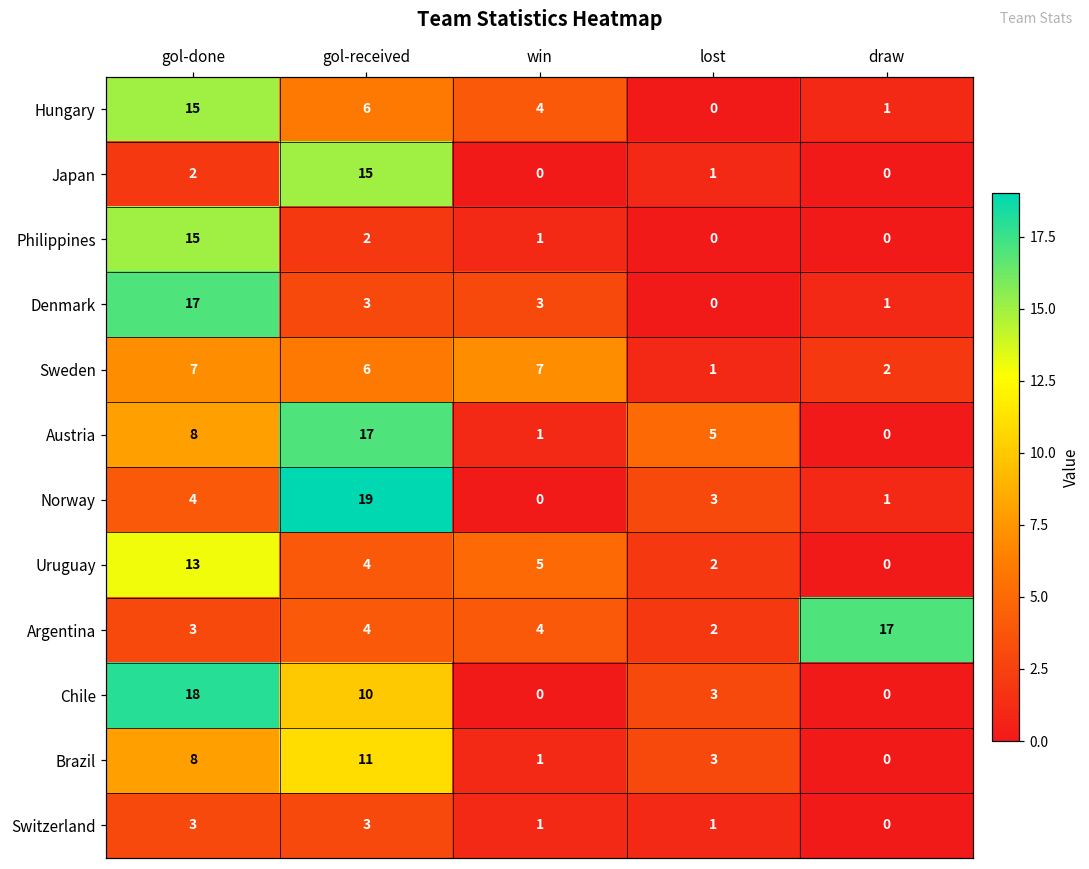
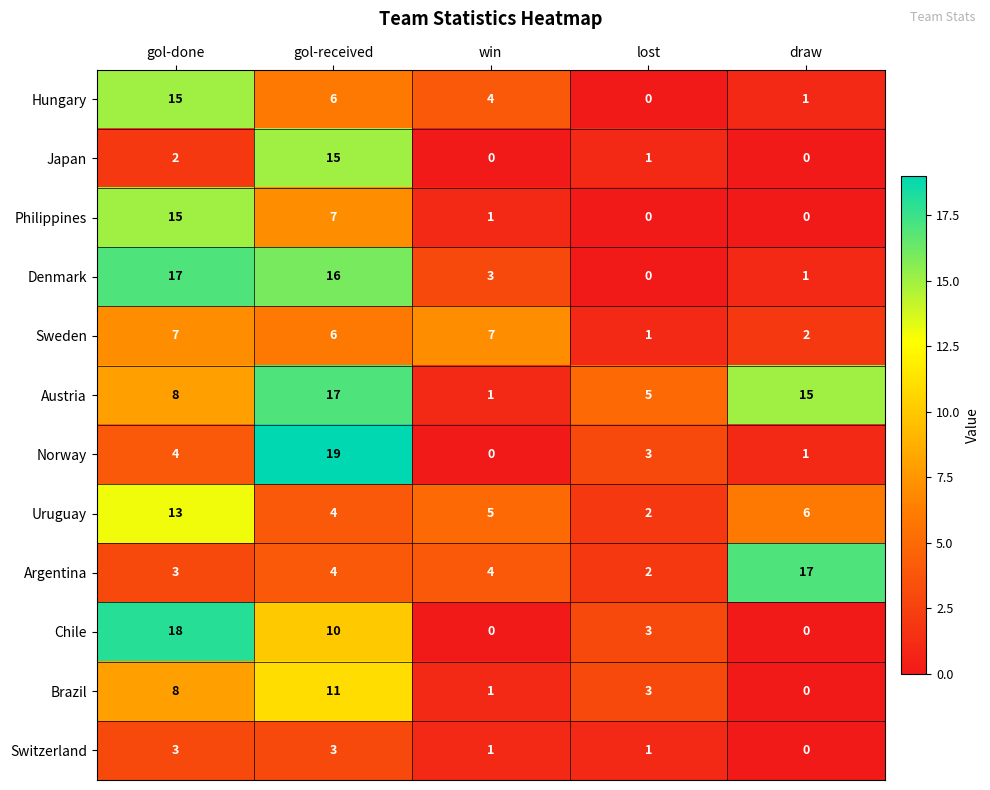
  {
    "Hungary": {
      "gol-done": 15,
      "gol-received": 6,
      "win": 4,
      "lost": 0,
      "draw": 1
    },
    "Japan": {
      "gol-done": 2,
      "gol-received": 15,
      "win": 0,
      "lost": 1,
      "draw": 0
    },
    "Philippines": {
      "gol-done": 15,
-     "gol-received": 2,
+     "gol-received": 7,
      "win": 1,
      "lost": 0,
      "draw": 0
    },
    "Denmark": {
      "gol-done": 17,
-     "gol-received": 3,
+     "gol-received": 16,
      "win": 3,
      "lost": 0,
      "draw": 1
    },
    "Sweden": {
      "gol-done": 7,
      "gol-received": 6,
      "win": 7,
      "lost": 1,
      "draw": 2
    },
    "Austria": {
      "gol-done": 8,
      "gol-received": 17,
      "win": 1,
      "lost": 5,
-     "draw": 0
+     "draw": 15
    },
    "Norway": {
      "gol-done": 4,
      "gol-received": 19,
      "win": 0,
      "lost": 3,
      "draw": 1
    },
    "Uruguay": {
      "gol-done": 13,
      "gol-received": 4,
      "win": 5,
      "lost": 2,
-     "draw": 0
+     "draw": 6
    },
    "Argentina": {
      "gol-done": 3,
      "gol-received": 4,
      "win": 4,
      "lost": 2,
      "draw": 17
    },
    "Chile": {
      "gol-done": 18,
      "gol-received": 10,
      "win": 0,
      "lost": 3,
      "draw": 0
    },
    "Brazil": {
      "gol-done": 8,
      "gol-received": 11,
      "win": 1,
      "lost": 3,
      "draw": 0
    },
    "Switzerland": {
      "gol-done": 3,
      "gol-received": 3,
      "win": 1,
      "lost": 1,
      "draw": 0
    }
  }
